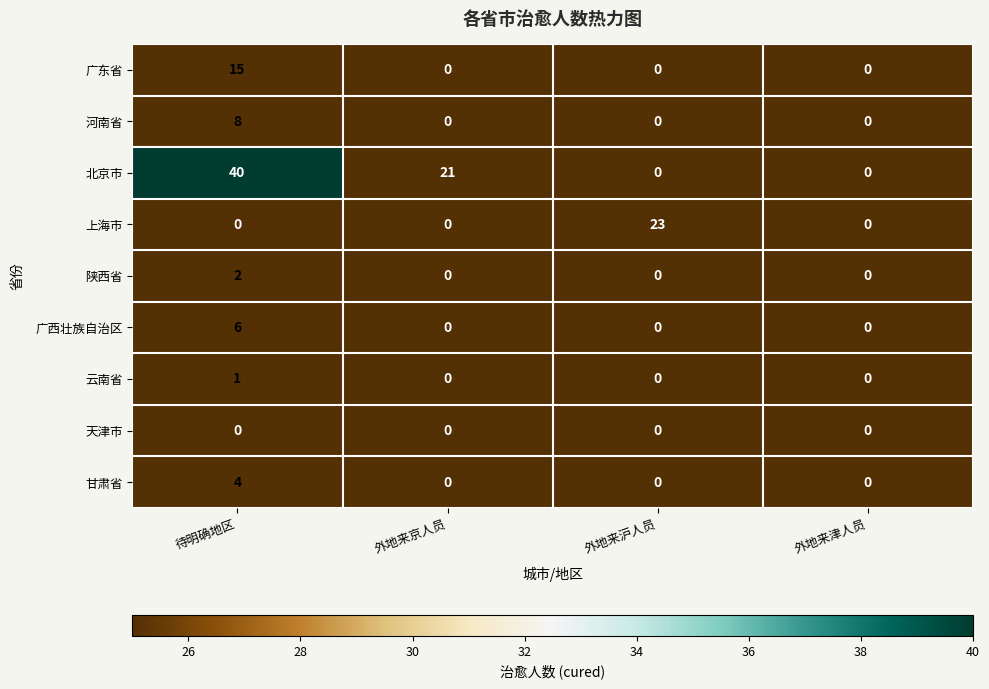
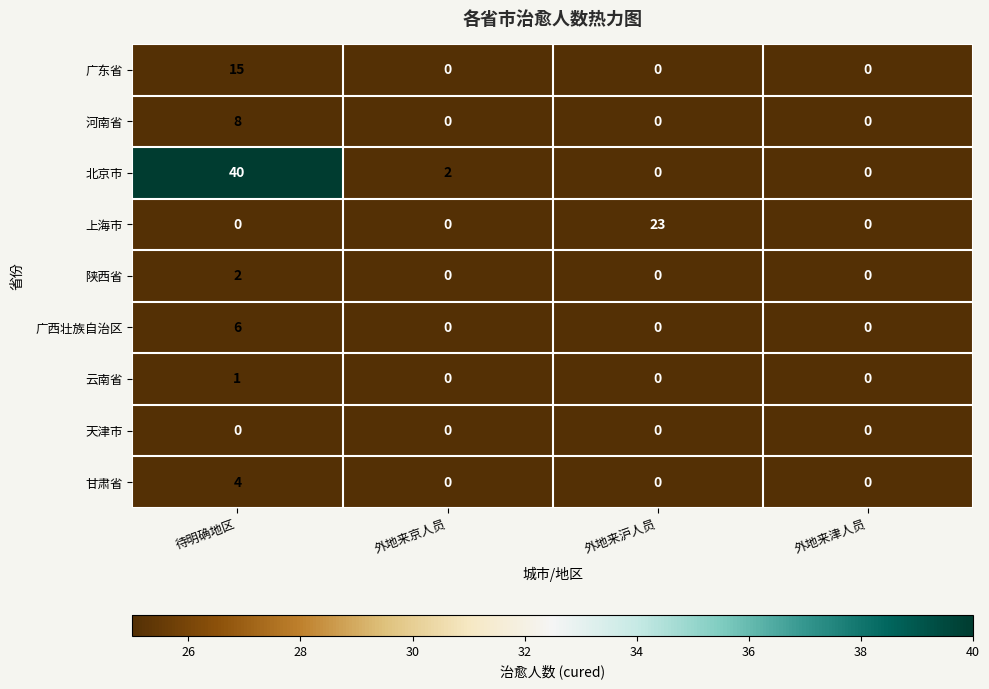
  {
    "广东省": {
      "待明确地区": 15,
      "外地来京人员": 0,
      "外地来沪人员": 0,
      "外地来津人员": 0
    },
    "河南省": {
      "待明确地区": 8,
      "外地来京人员": 0,
      "外地来沪人员": 0,
      "外地来津人员": 0
    },
    "北京市": {
      "待明确地区": 40,
-     "外地来京人员": 21,
+     "外地来京人员": 2,
      "外地来沪人员": 0,
      "外地来津人员": 0
    },
    "上海市": {
      "待明确地区": 0,
      "外地来京人员": 0,
      "外地来沪人员": 23,
      "外地来津人员": 0
    },
    "陕西省": {
      "待明确地区": 2,
      "外地来京人员": 0,
      "外地来沪人员": 0,
      "外地来津人员": 0
    },
    "广西壮族自治区": {
      "待明确地区": 6,
      "外地来京人员": 0,
      "外地来沪人员": 0,
      "外地来津人员": 0
    },
    "云南省": {
      "待明确地区": 1,
      "外地来京人员": 0,
      "外地来沪人员": 0,
      "外地来津人员": 0
    },
    "天津市": {
      "待明确地区": 0,
      "外地来京人员": 0,
      "外地来沪人员": 0,
      "外地来津人员": 0
    },
    "甘肃省": {
      "待明确地区": 4,
      "外地来京人员": 0,
      "外地来沪人员": 0,
      "外地来津人员": 0
    }
  }
